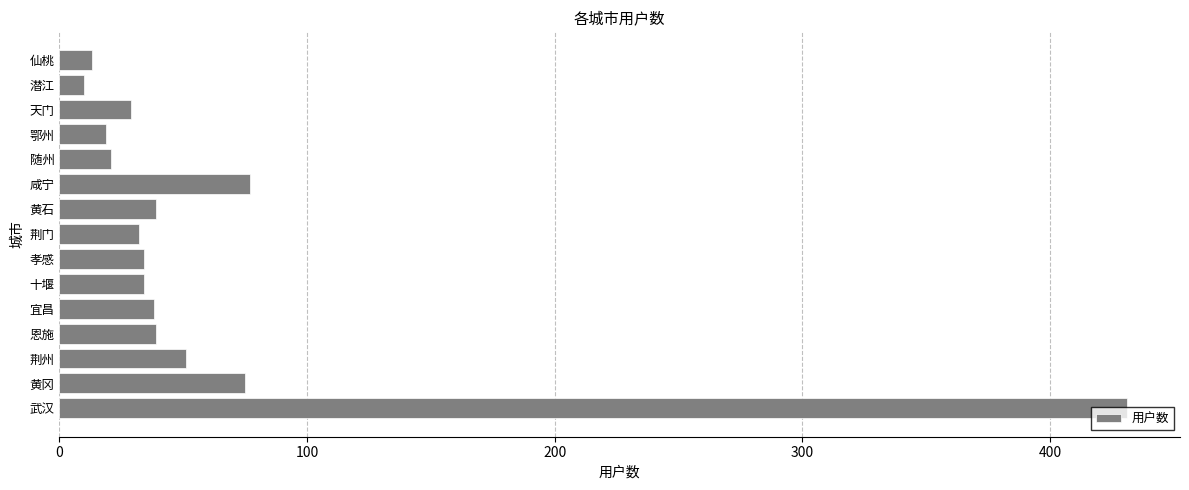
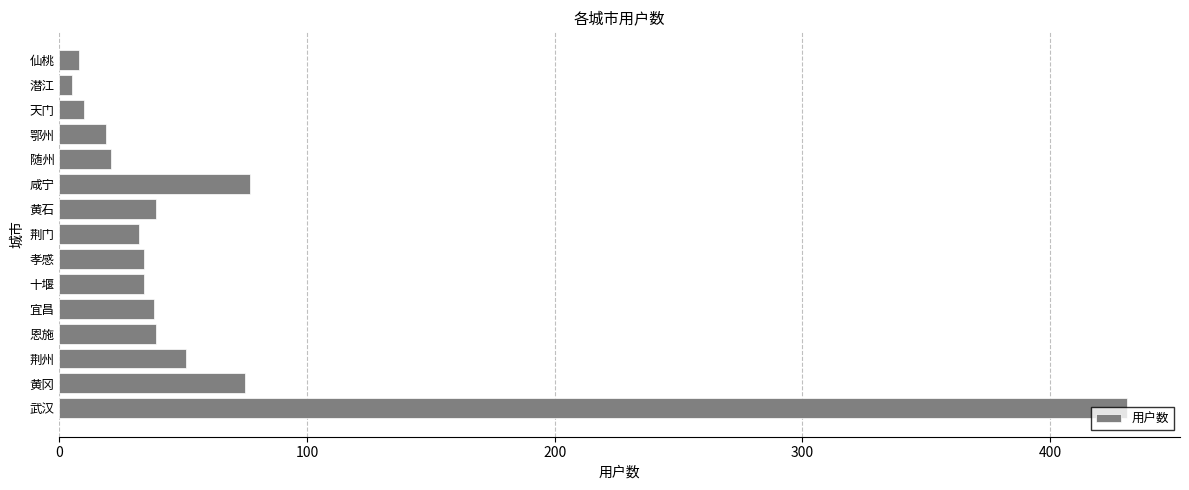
  {
-   "仙桃": 13,
-   "潜江": 10,
-   "天门": 29,
+   "仙桃": 8,
+   "潜江": 5,
+   "天门": 10,
    "鄂州": 19,
    "随州": 21,
    "咸宁": 77,
    "黄石": 39,
    "荆门": 32,
    "孝感": 34,
    "十堰": 34,
    "宜昌": 38,
    "恩施": 39,
    "荆州": 51,
    "黄冈": 75
  }
